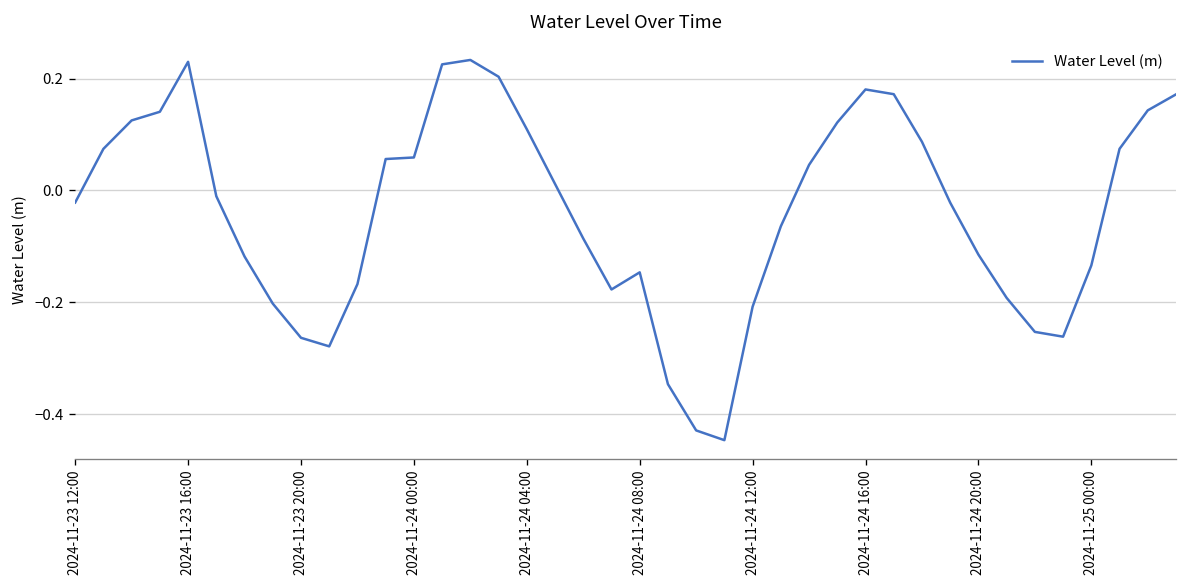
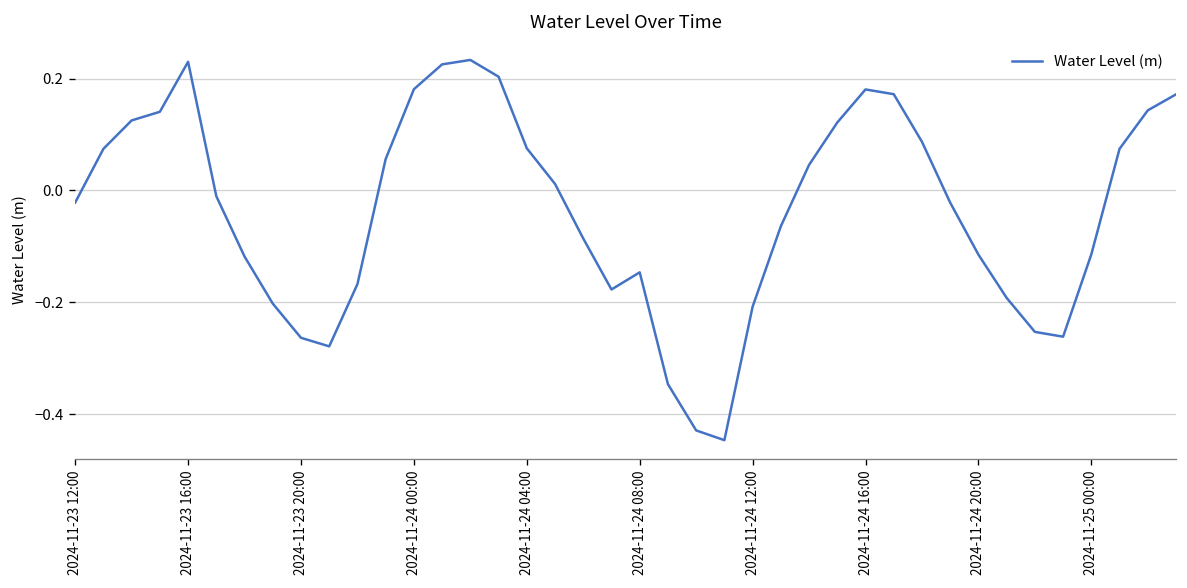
  {
    "2024-11-23 12:00": -0.02,
    "2024-11-23 16:00": 0.23,
    "2024-11-23 20:00": -0.26,
-   "2024-11-24 00:00": 0.06,
-   "2024-11-24 04:00": 0.11,
+   "2024-11-24 00:00": 0.18,
+   "2024-11-24 04:00": 0.08,
    "2024-11-24 08:00": -0.15,
    "2024-11-24 12:00": -0.21,
    "2024-11-24 16:00": 0.18,
    "2024-11-24 20:00": -0.11,
-   "2024-11-25 00:00": -0.13
+   "2024-11-25 00:00": -0.11
  }
